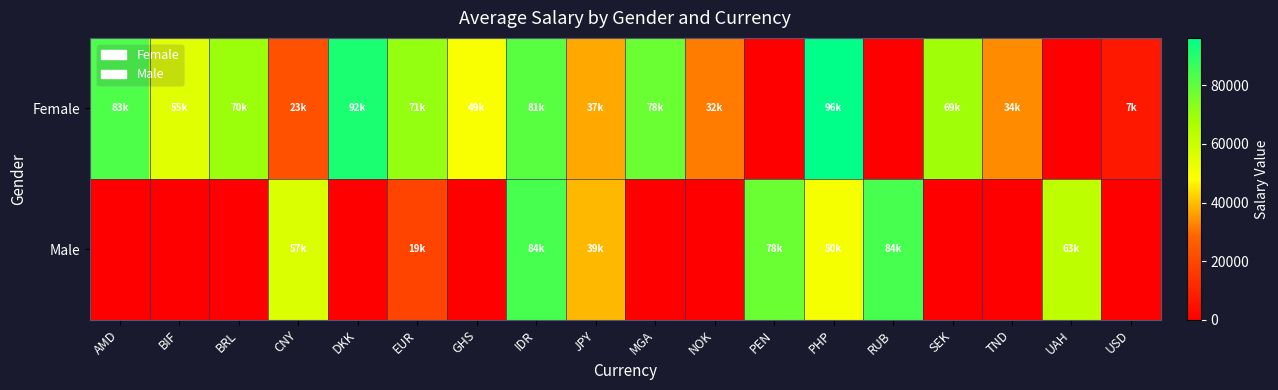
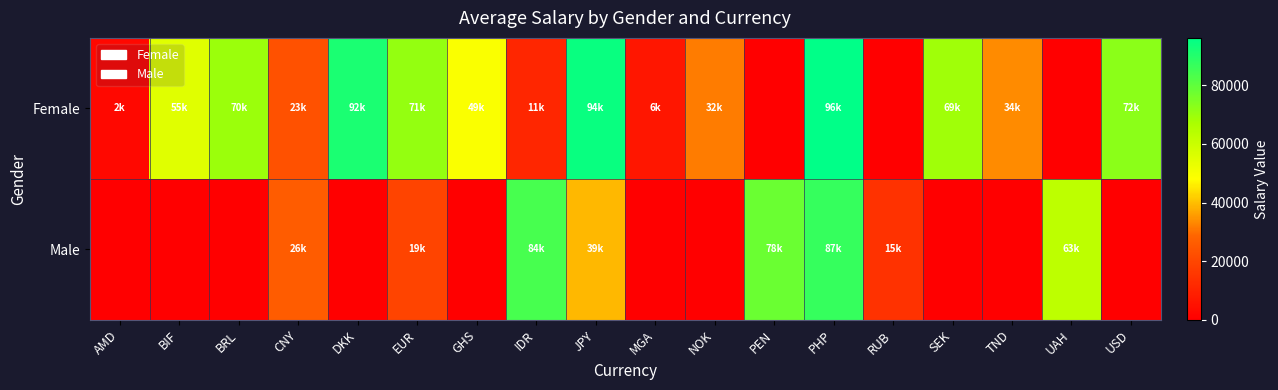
  {
    "Female": {
-     "AMD": "83k",
+     "AMD": "2k",
      "BIF": "55k",
      "BRL": "70k",
      "CNY": "23k",
      "DKK": "92k",
      "EUR": "71k",
      "GHS": "49k",
-     "IDR": "81k",
-     "JPY": "37k",
-     "MGA": "78k",
+     "IDR": "11k",
+     "JPY": "94k",
+     "MGA": "6k",
      "NOK": "32k",
      "PHP": "96k",
      "SEK": "69k",
      "TND": "34k",
-     "USD": "7k"
+     "USD": "72k"
    },
    "Male": {
-     "CNY": "57k",
+     "CNY": "26k",
      "EUR": "19k",
      "IDR": "84k",
      "JPY": "39k",
      "PEN": "78k",
-     "PHP": "50k",
-     "RUB": "84k",
+     "PHP": "87k",
+     "RUB": "15k",
      "UAH": "63k"
    }
  }
